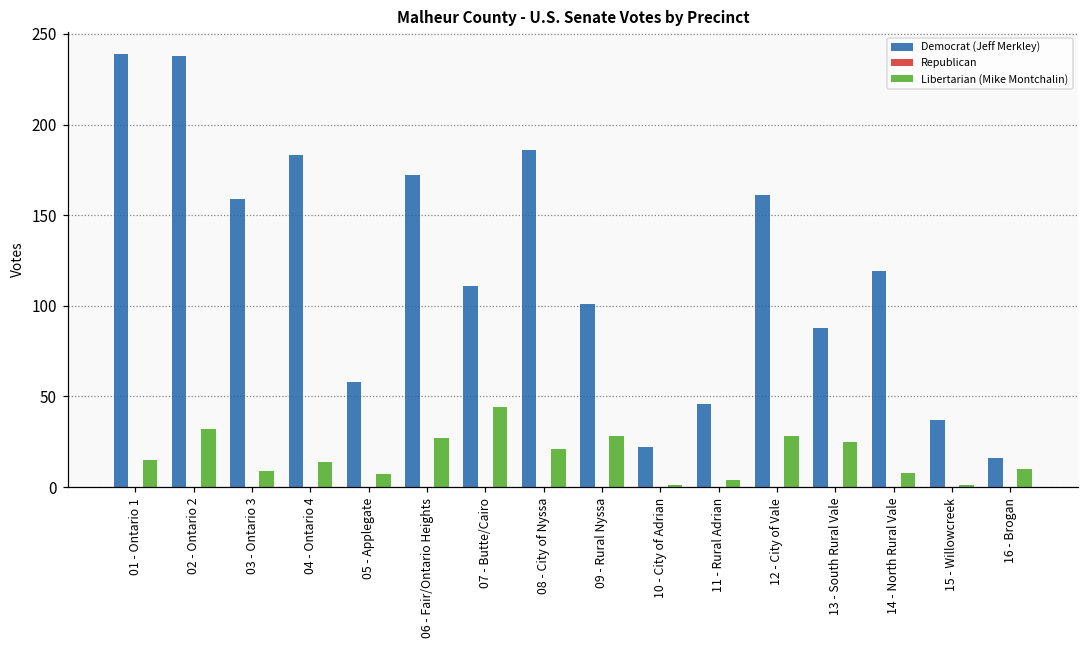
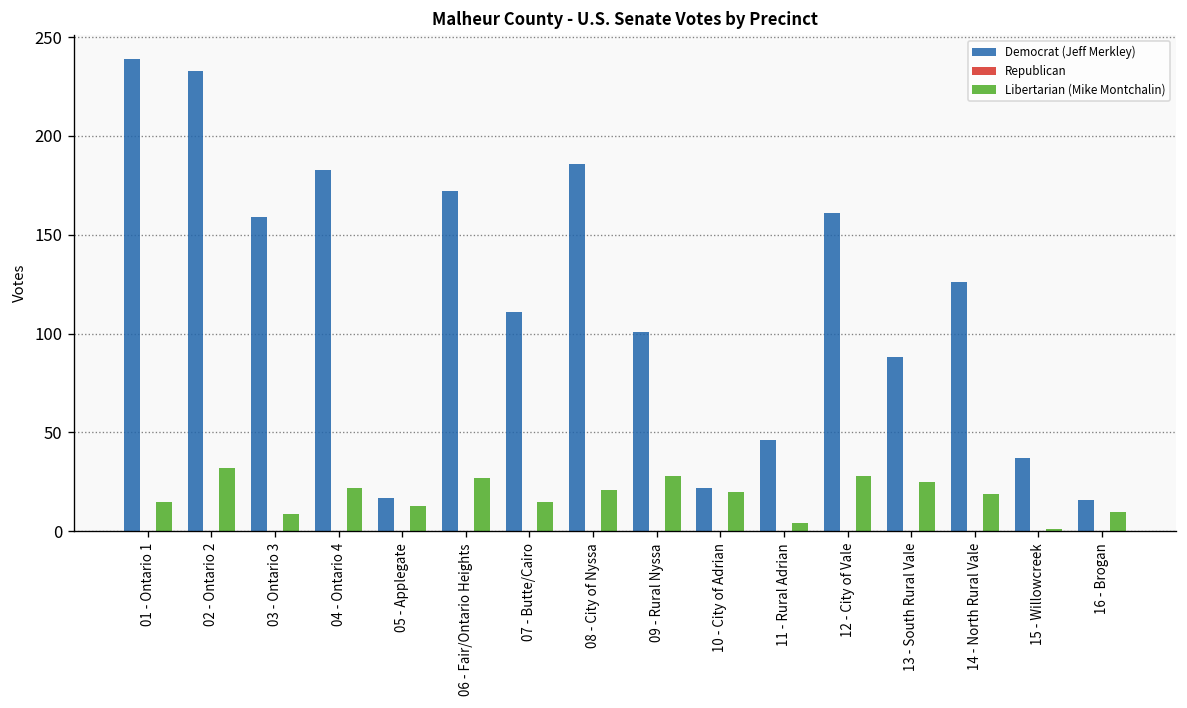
  {
    "Democrat (Jeff Merkley)": {
      "01 - Ontario 1": 239,
-     "02 - Ontario 2": 238,
+     "02 - Ontario 2": 233,
      "03 - Ontario 3": 159,
      "04 - Ontario 4": 183,
-     "05 - Applegate": 58,
+     "05 - Applegate": 17,
      "06 - Fair/Ontario Heights": 172,
      "07 - Butte/Cairo": 111,
      "08 - City of Nyssa": 186,
      "09 - Rural Nyssa": 101,
      "10 - City of Adrian": 22,
      "11 - Rural Adrian": 46,
      "12 - City of Vale": 161,
      "13 - South Rural Vale": 88,
-     "14 - North Rural Vale": 119,
+     "14 - North Rural Vale": 126,
      "15 - Willowcreek": 37,
      "16 - Brogan": 16
    },
    "Republican": {
      "01 - Ontario 1": 0,
      "02 - Ontario 2": 0,
      "03 - Ontario 3": 0,
      "04 - Ontario 4": 0,
      "05 - Applegate": 0,
      "06 - Fair/Ontario Heights": 0,
      "07 - Butte/Cairo": 0,
      "08 - City of Nyssa": 0,
      "09 - Rural Nyssa": 0,
      "10 - City of Adrian": 0,
      "11 - Rural Adrian": 0,
      "12 - City of Vale": 0,
      "13 - South Rural Vale": 0,
      "14 - North Rural Vale": 0,
      "15 - Willowcreek": 0,
      "16 - Brogan": 0
    },
    "Libertarian (Mike Montchalin)": {
      "01 - Ontario 1": 15,
      "02 - Ontario 2": 32,
      "03 - Ontario 3": 9,
-     "04 - Ontario 4": 14,
-     "05 - Applegate": 7,
+     "04 - Ontario 4": 22,
+     "05 - Applegate": 13,
      "06 - Fair/Ontario Heights": 27,
-     "07 - Butte/Cairo": 44,
+     "07 - Butte/Cairo": 15,
      "08 - City of Nyssa": 21,
      "09 - Rural Nyssa": 28,
-     "10 - City of Adrian": 1,
+     "10 - City of Adrian": 20,
      "11 - Rural Adrian": 4,
      "12 - City of Vale": 28,
      "13 - South Rural Vale": 25,
-     "14 - North Rural Vale": 8,
+     "14 - North Rural Vale": 19,
      "16 - Brogan": 10
    }
  }
